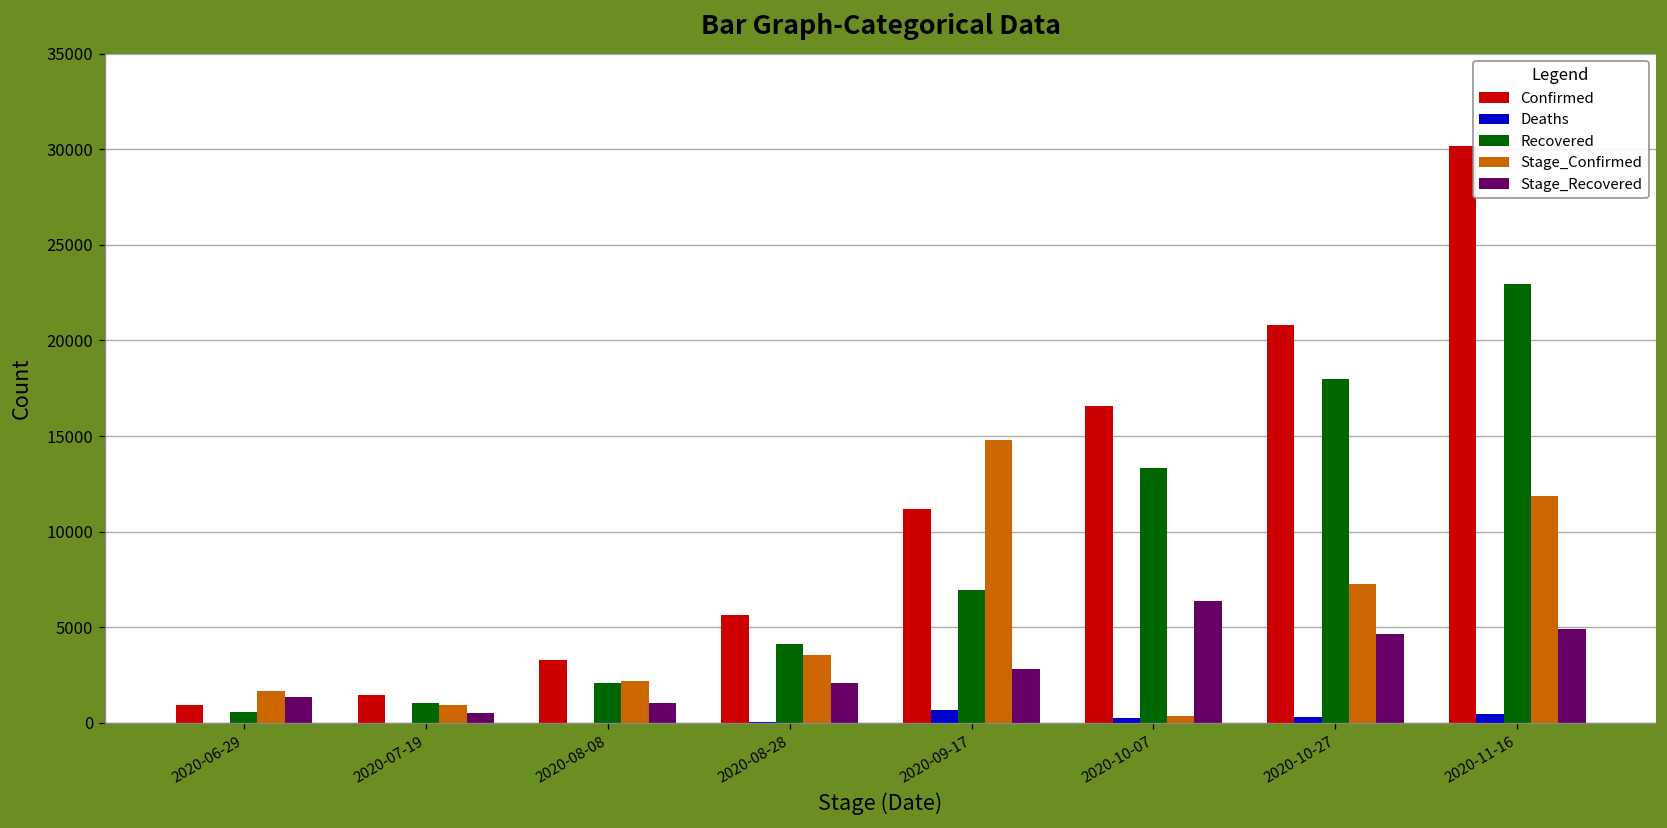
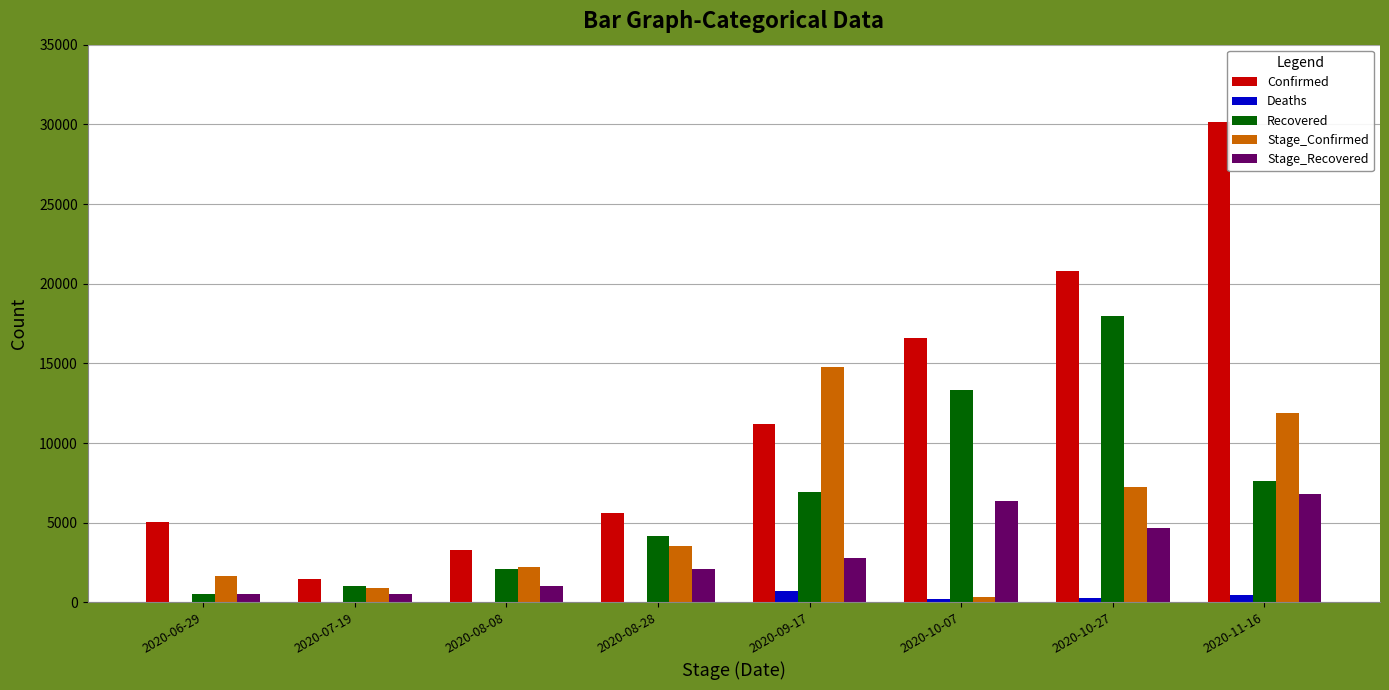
  {
    "Confirmed": {
-     "2020-06-29": 900,
+     "2020-06-29": 5100,
      "2020-07-19": 1500,
      "2020-08-08": 3300,
      "2020-08-28": 5600,
      "2020-09-17": 11200,
      "2020-10-07": 16600,
      "2020-10-27": 20800,
      "2020-11-16": 30200
    },
    "Deaths": {
      "2020-09-17": 700,
      "2020-10-07": 200,
      "2020-10-27": 300,
      "2020-11-16": 500
    },
    "Recovered": {
      "2020-06-29": 600,
      "2020-07-19": 1100,
      "2020-08-08": 2100,
      "2020-08-28": 4100,
      "2020-09-17": 6900,
      "2020-10-07": 13300,
      "2020-10-27": 18000,
-     "2020-11-16": 22900
+     "2020-11-16": 7600
    },
    "Stage_Confirmed": {
      "2020-06-29": 1700,
      "2020-07-19": 900,
      "2020-08-08": 2200,
      "2020-08-28": 3500,
      "2020-09-17": 14800,
      "2020-10-07": 400,
      "2020-10-27": 7200,
      "2020-11-16": 11900
    },
    "Stage_Recovered": {
-     "2020-06-29": 1400,
+     "2020-06-29": 600,
      "2020-07-19": 500,
      "2020-08-08": 1000,
      "2020-08-28": 2100,
      "2020-09-17": 2800,
      "2020-10-07": 6400,
      "2020-10-27": 4700,
-     "2020-11-16": 4900
+     "2020-11-16": 6800
    }
  }
